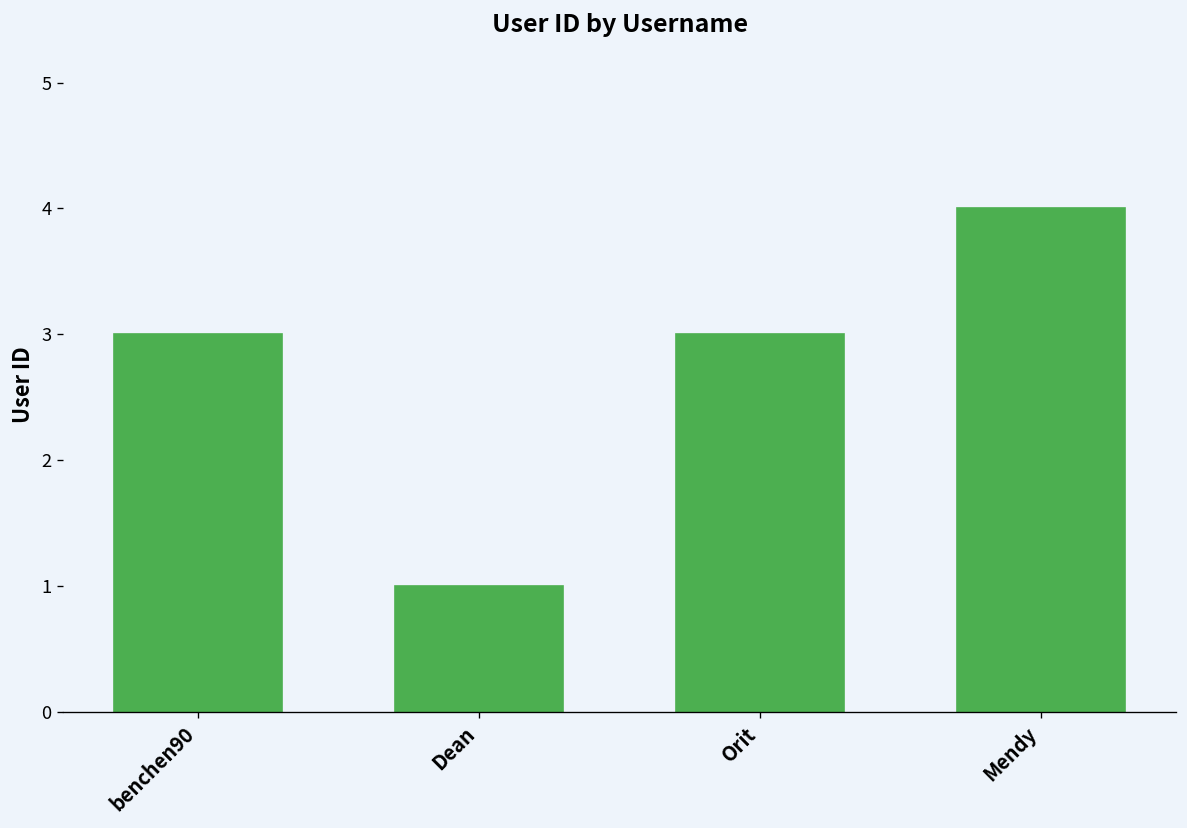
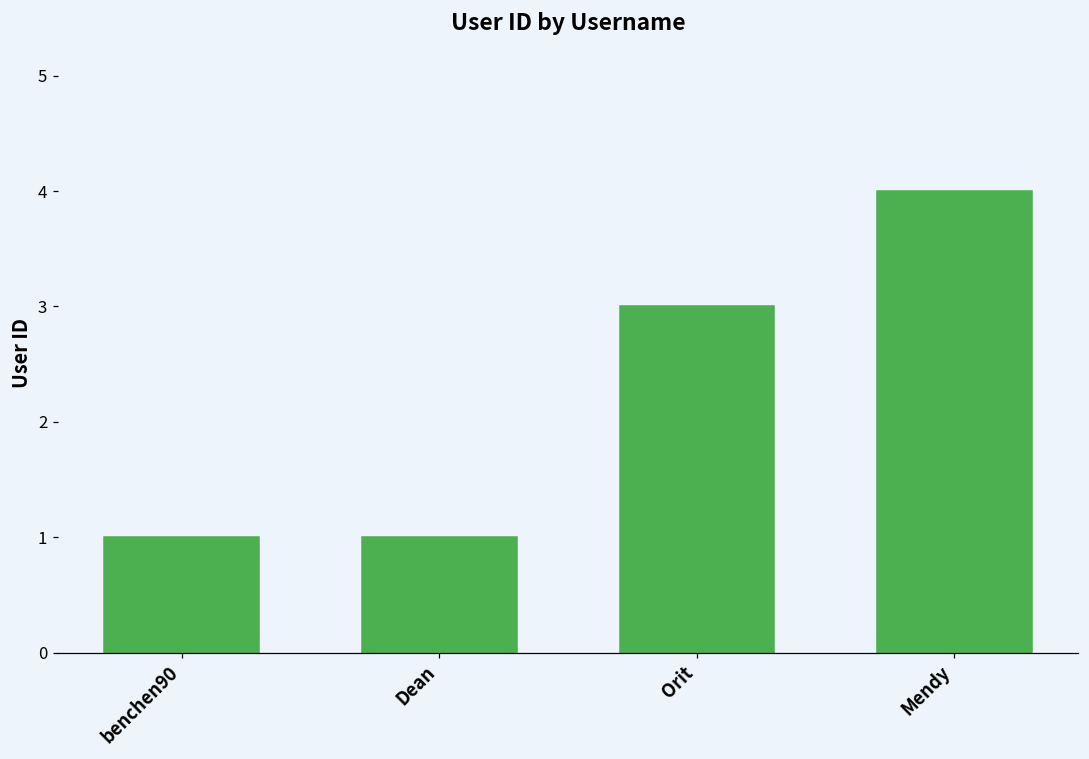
  {
-   "benchen90": 3,
+   "benchen90": 1,
    "Dean": 1,
    "Orit": 3,
    "Mendy": 4
  }
